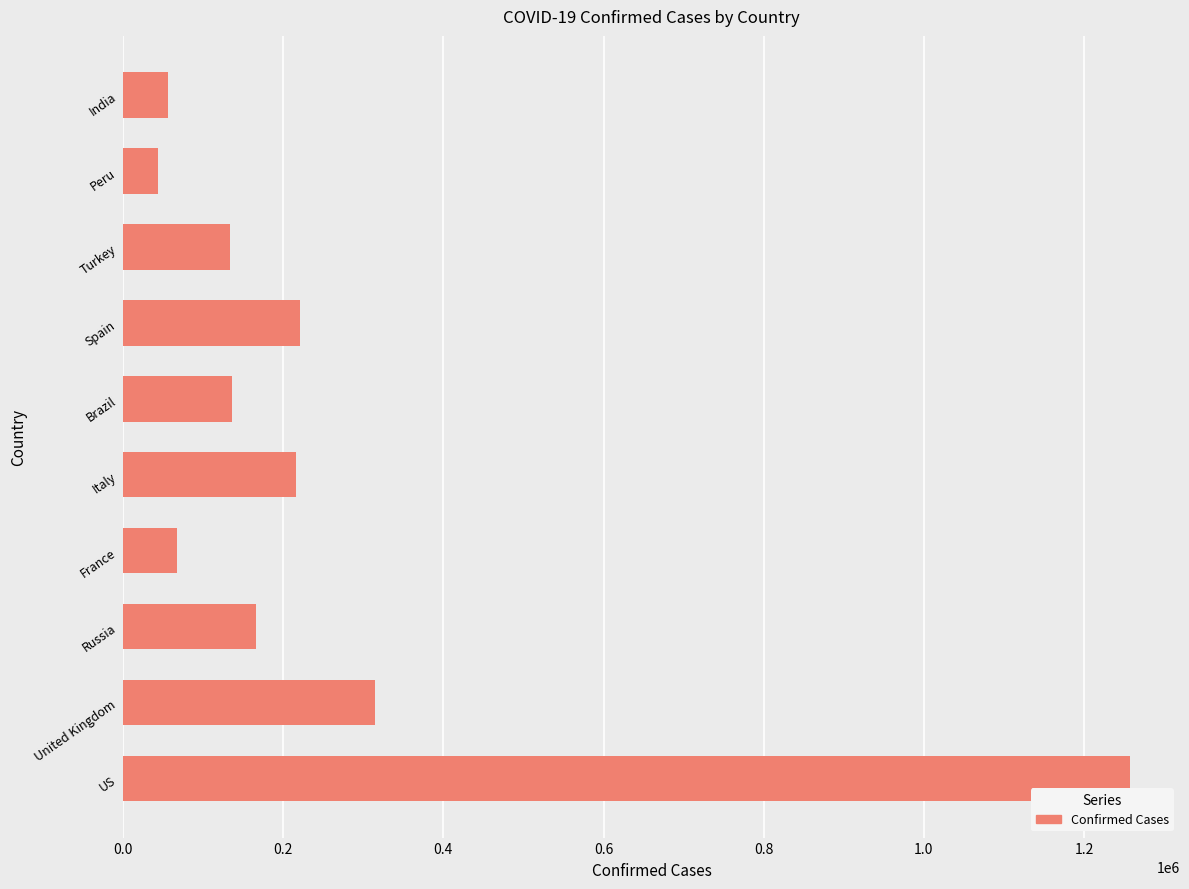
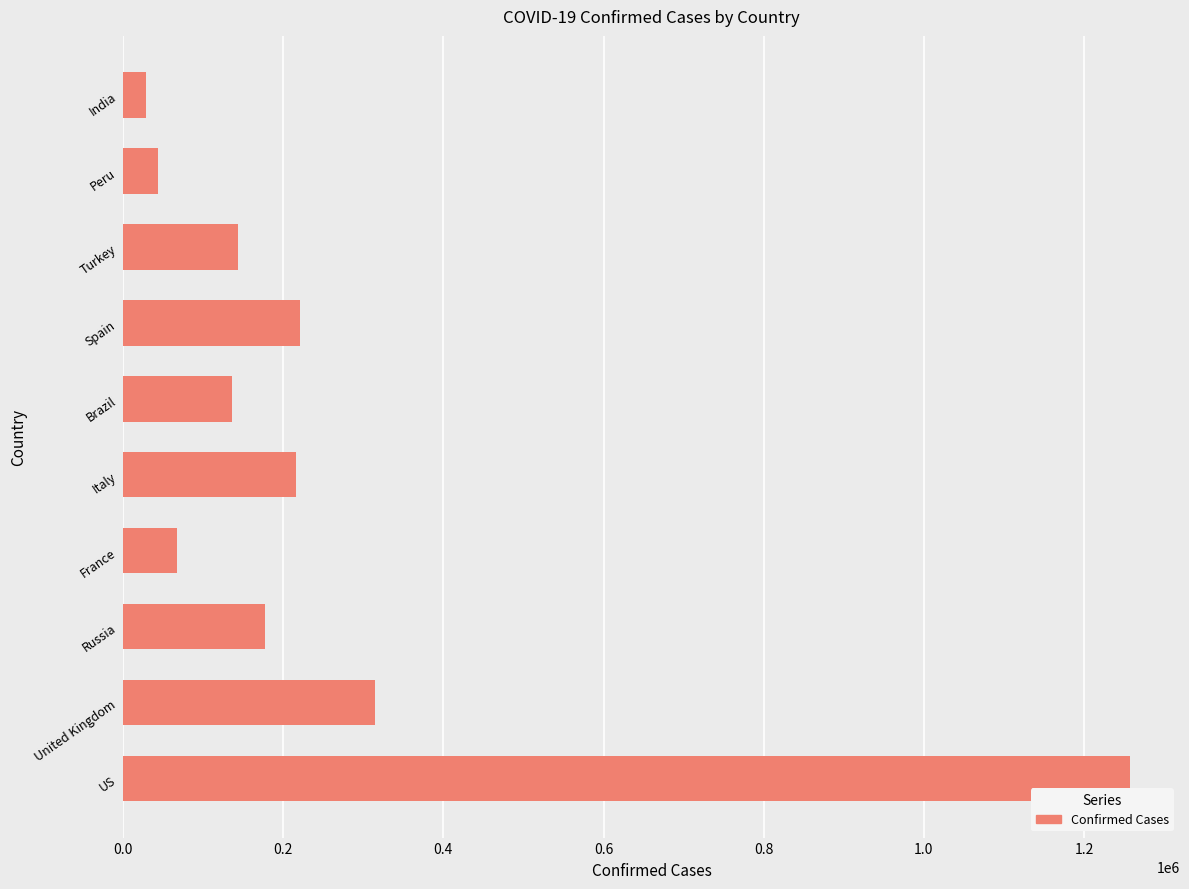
  {
-   "India": 60000,
+   "India": 30000,
    "Peru": 40000,
-   "Turkey": 130000,
+   "Turkey": 140000,
    "Spain": 220000,
    "Brazil": 140000,
    "Italy": 220000,
    "France": 70000,
-   "Russia": 170000,
+   "Russia": 180000,
    "United Kingdom": 320000,
    "US": 1260000
  }
